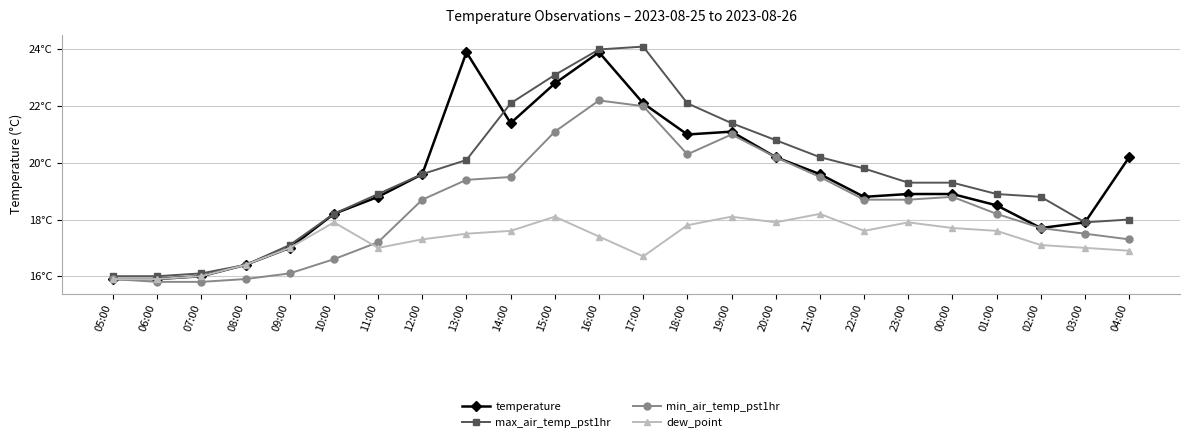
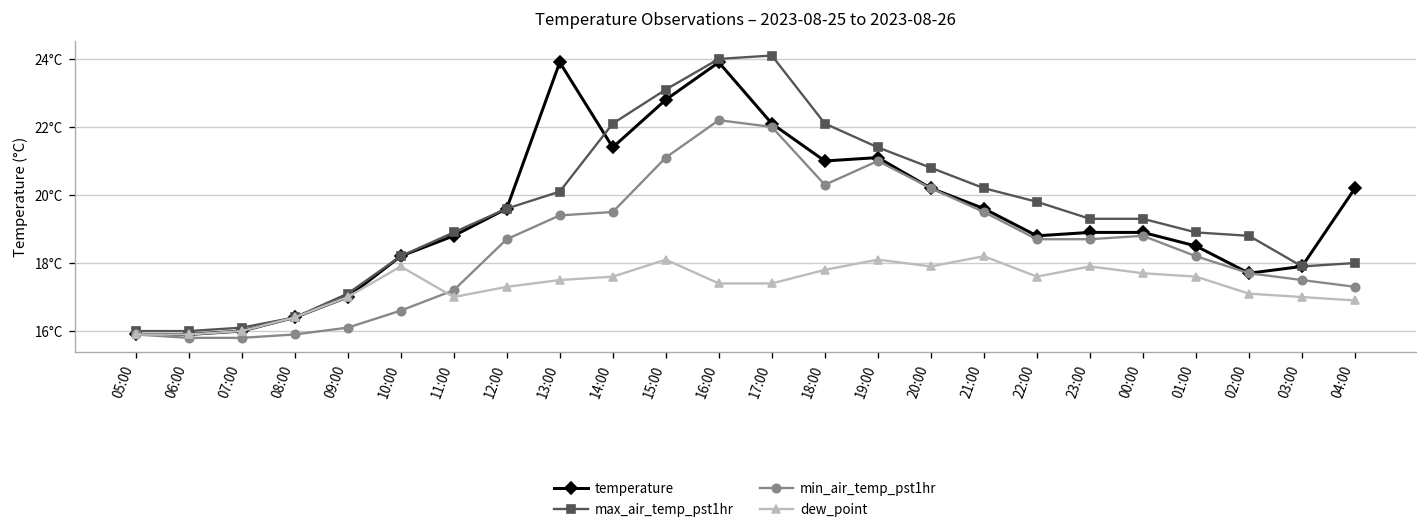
  {
    "temperature": {
      "11:00": "18.8°C",
      "13:00": "23.9°C",
      "14:00": "21.4°C",
      "15:00": "22.8°C",
      "16:00": "23.9°C",
      "17:00": "22.1°C",
      "18:00": "21.0°C",
      "19:00": "21.1°C",
      "21:00": "19.6°C",
      "22:00": "18.8°C",
      "23:00": "18.9°C",
      "00:00": "18.9°C",
      "01:00": "18.5°C",
      "04:00": "20.2°C"
    },
    "max_air_temp_pst1hr": {
      "05:00": "16.0°C",
      "06:00": "16.0°C",
      "07:00": "16.1°C",
      "09:00": "17.1°C",
      "11:00": "18.9°C",
      "13:00": "20.1°C",
      "14:00": "22.1°C",
      "15:00": "23.1°C",
      "16:00": "24.0°C",
      "17:00": "24.1°C",
      "18:00": "22.1°C",
      "19:00": "21.4°C",
      "20:00": "20.8°C",
      "21:00": "20.2°C",
      "22:00": "19.8°C",
      "23:00": "19.3°C",
      "00:00": "19.3°C",
      "01:00": "18.9°C",
      "02:00": "18.8°C",
      "04:00": "18.0°C"
    },
    "min_air_temp_pst1hr": {
      "06:00": "15.8°C",
      "07:00": "15.8°C",
      "08:00": "15.9°C",
      "09:00": "16.1°C",
      "10:00": "16.6°C",
      "11:00": "17.2°C",
      "12:00": "18.7°C",
      "13:00": "19.4°C",
      "14:00": "19.5°C",
      "15:00": "21.1°C",
      "16:00": "22.2°C",
      "17:00": "22.0°C",
      "18:00": "20.3°C",
      "19:00": "21.0°C",
      "21:00": "19.5°C",
      "22:00": "18.7°C",
      "23:00": "18.7°C",
      "00:00": "18.8°C",
      "01:00": "18.2°C",
      "03:00": "17.5°C",
      "04:00": "17.3°C"
    },
    "dew_point": {
      "10:00": "17.9°C",
      "11:00": "17.0°C",
      "12:00": "17.3°C",
      "13:00": "17.5°C",
      "14:00": "17.6°C",
      "15:00": "18.1°C",
      "16:00": "17.4°C",
-     "17:00": "16.7°C",
+     "17:00": "17.4°C",
      "18:00": "17.8°C",
      "19:00": "18.1°C",
      "20:00": "17.9°C",
      "21:00": "18.2°C",
      "22:00": "17.6°C",
      "23:00": "17.9°C",
      "00:00": "17.7°C",
      "01:00": "17.6°C",
      "02:00": "17.1°C",
      "03:00": "17.0°C",
      "04:00": "16.9°C"
    }
  }
